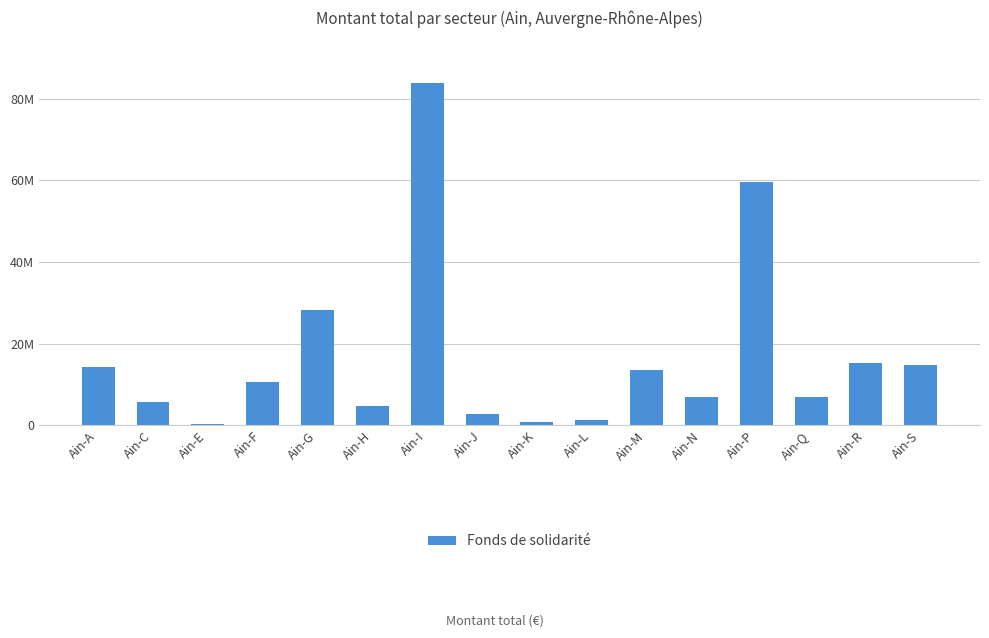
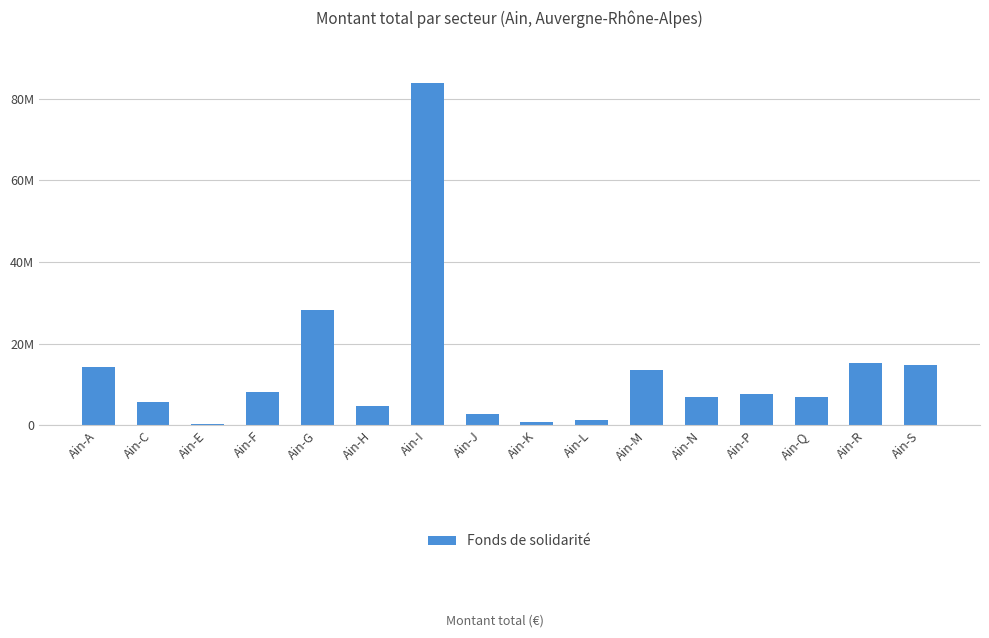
  {
    "Ain-A": 14000000,
    "Ain-C": 6000000,
-   "Ain-F": 11000000,
+   "Ain-F": 8000000,
    "Ain-G": 28000000,
    "Ain-H": 5000000,
    "Ain-I": 84000000,
    "Ain-J": 3000000,
    "Ain-K": 1000000,
    "Ain-L": 1000000,
    "Ain-M": 13000000,
    "Ain-N": 7000000,
-   "Ain-P": 59000000,
+   "Ain-P": 8000000,
    "Ain-Q": 7000000,
    "Ain-R": 15000000,
    "Ain-S": 15000000
  }
